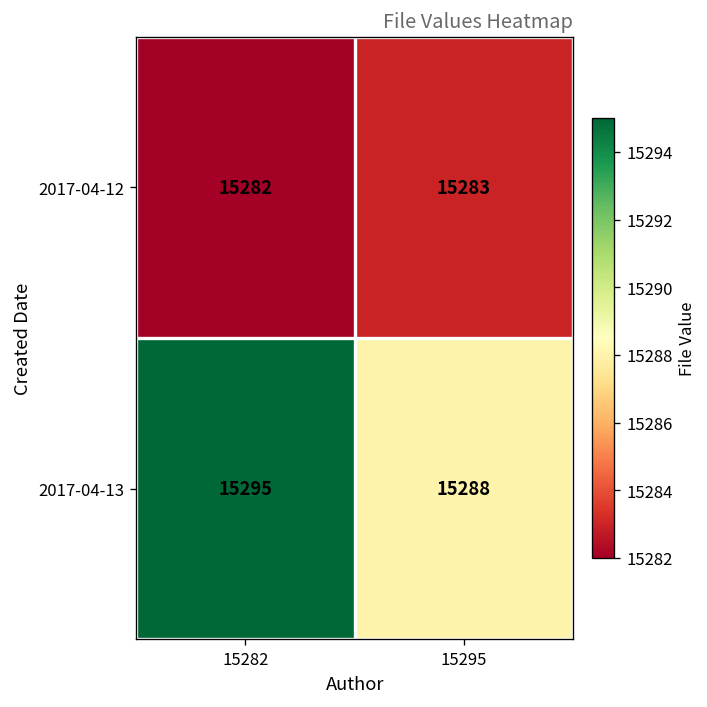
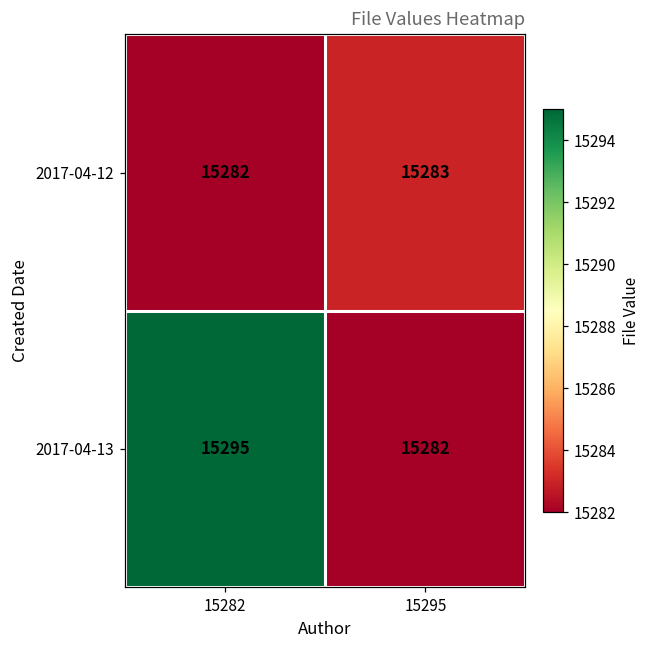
  {
    "2017-04-12": {
      "15282": 15282,
      "15295": 15283
    },
    "2017-04-13": {
      "15282": 15295,
-     "15295": 15288
+     "15295": 15282
    }
  }
